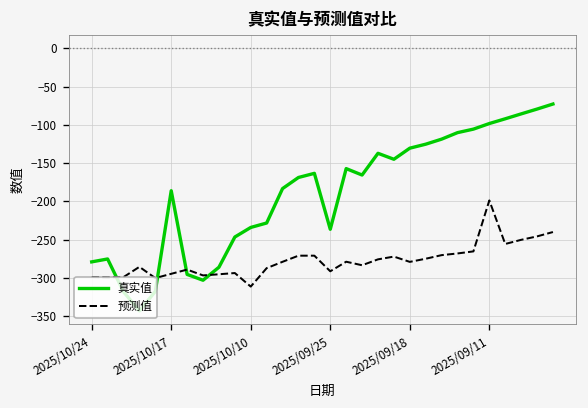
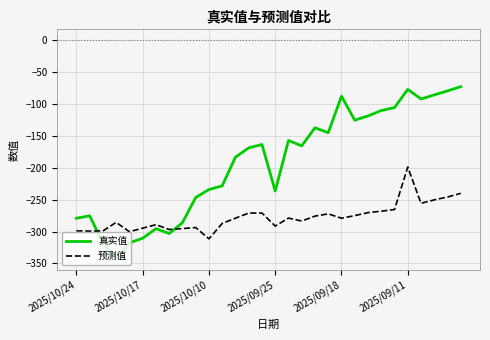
  {
    "真实值": {
      "2025/10/24": -280,
-     "2025/10/17": -190,
+     "2025/10/17": -310,
      "2025/10/10": -230,
      "2025/09/25": -240,
-     "2025/09/18": -130,
-     "2025/09/11": -100
+     "2025/09/18": -90,
+     "2025/09/11": -80
    },
    "预测值": {
      "2025/10/24": -300,
      "2025/10/17": -290,
      "2025/10/10": -310,
      "2025/09/25": -290,
      "2025/09/18": -280,
      "2025/09/11": -200
    }
  }
